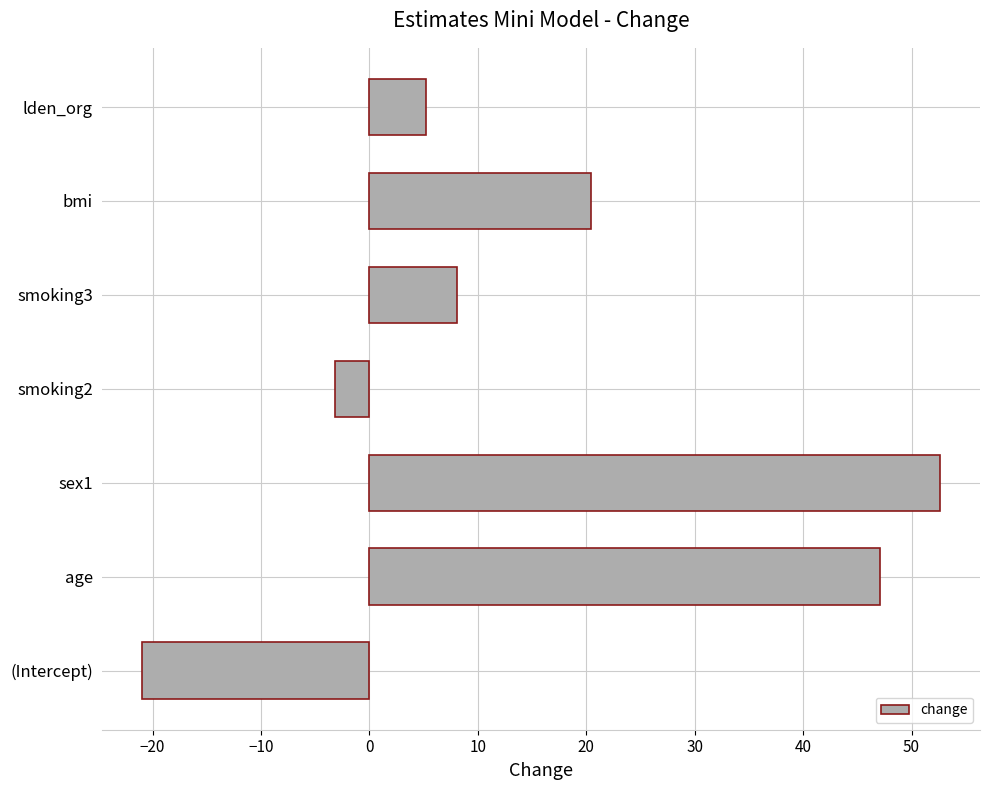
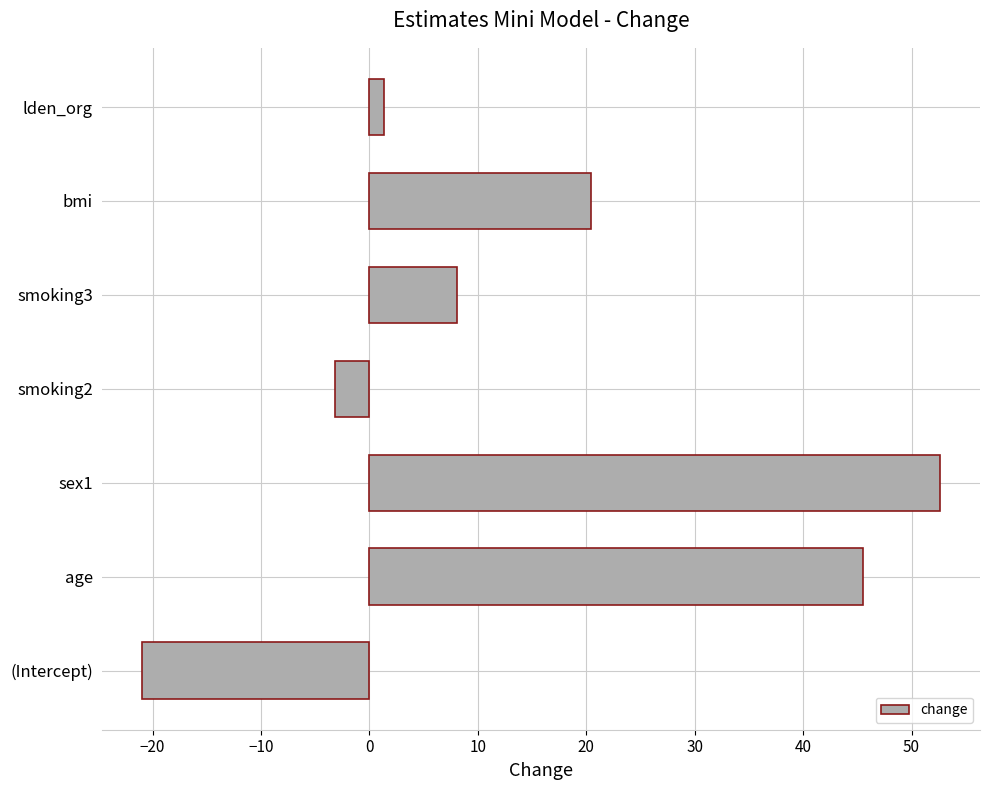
  {
-   "lden_org": 5.2,
+   "lden_org": 1.3,
    "bmi": 20.5,
    "smoking3": 8.0,
    "smoking2": -3.1,
    "sex1": 52.6,
-   "age": 47.1,
+   "age": 45.6,
    "(Intercept)": -20.9
  }
